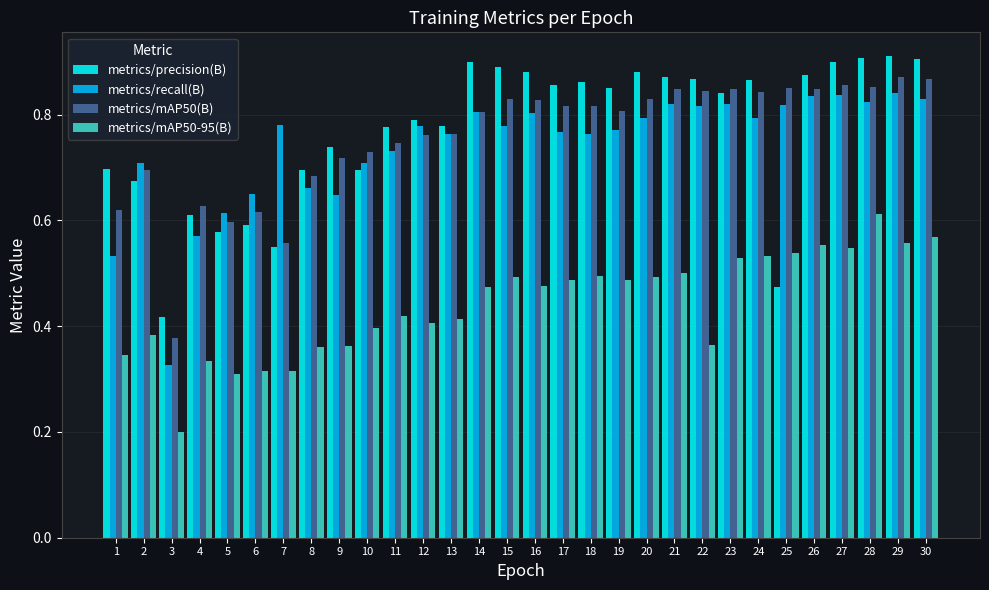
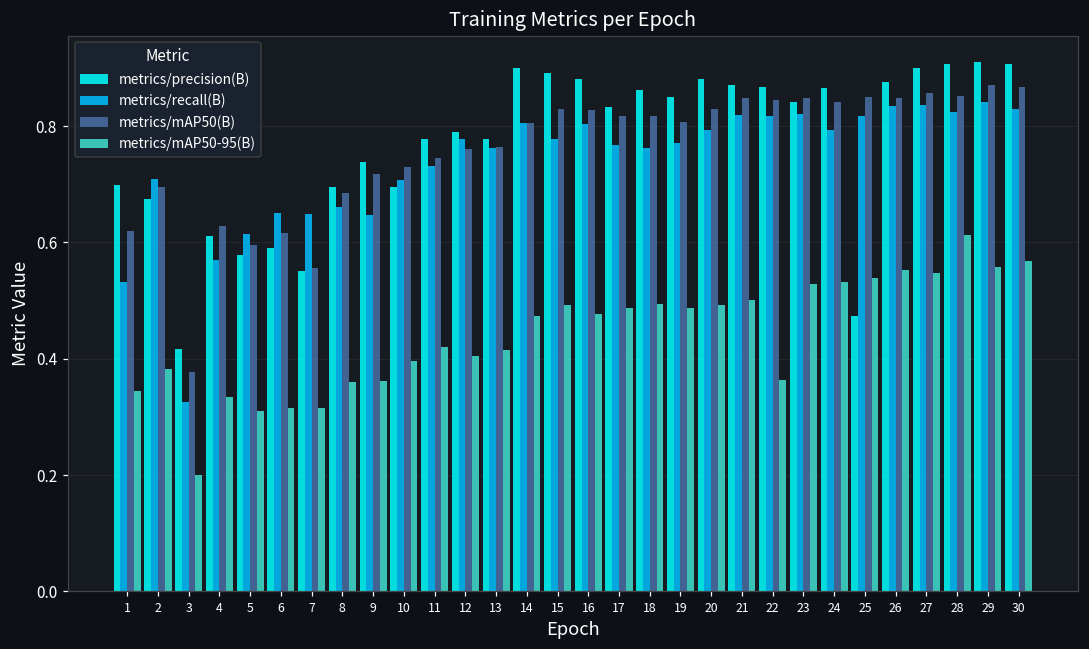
  {
    "metrics/precision(B)": {
      "1": 0.70,
      "2": 0.67,
      "3": 0.42,
      "4": 0.61,
      "5": 0.58,
      "6": 0.59,
      "7": 0.55,
      "8": 0.70,
      "9": 0.74,
      "10": 0.69,
      "11": 0.78,
      "12": 0.79,
      "13": 0.78,
      "14": 0.90,
      "15": 0.89,
      "16": 0.88,
-     "17": 0.86,
+     "17": 0.83,
      "18": 0.86,
      "19": 0.85,
      "20": 0.88,
      "21": 0.87,
      "22": 0.87,
      "23": 0.84,
      "24": 0.86,
      "25": 0.47,
      "26": 0.88,
      "27": 0.90,
      "28": 0.91,
      "29": 0.91,
      "30": 0.91
    },
    "metrics/recall(B)": {
      "1": 0.53,
      "2": 0.71,
      "3": 0.33,
      "4": 0.57,
      "5": 0.61,
      "6": 0.65,
-     "7": 0.78,
+     "7": 0.65,
      "8": 0.66,
      "9": 0.65,
      "10": 0.71,
      "11": 0.73,
      "12": 0.78,
      "13": 0.76,
      "14": 0.80,
      "15": 0.78,
      "16": 0.80,
      "17": 0.77,
      "18": 0.76,
      "19": 0.77,
      "20": 0.79,
      "21": 0.82,
      "22": 0.82,
      "23": 0.82,
      "24": 0.79,
      "25": 0.82,
      "26": 0.84,
      "27": 0.84,
      "28": 0.82,
      "29": 0.84,
      "30": 0.83
    },
    "metrics/mAP50(B)": {
      "1": 0.62,
      "2": 0.69,
      "3": 0.38,
      "4": 0.63,
      "5": 0.60,
      "6": 0.62,
      "7": 0.56,
      "8": 0.68,
      "9": 0.72,
      "10": 0.73,
      "11": 0.75,
      "12": 0.76,
      "13": 0.76,
      "14": 0.81,
      "15": 0.83,
      "16": 0.83,
      "17": 0.82,
      "18": 0.82,
      "19": 0.81,
      "20": 0.83,
      "21": 0.85,
      "22": 0.85,
      "23": 0.85,
      "24": 0.84,
      "25": 0.85,
      "26": 0.85,
      "27": 0.86,
      "28": 0.85,
      "29": 0.87,
      "30": 0.87
    },
    "metrics/mAP50-95(B)": {
      "1": 0.34,
      "2": 0.38,
      "3": 0.20,
      "4": 0.33,
      "5": 0.31,
      "6": 0.32,
      "7": 0.31,
      "8": 0.36,
      "9": 0.36,
      "10": 0.40,
      "11": 0.42,
      "12": 0.41,
      "13": 0.41,
      "14": 0.47,
      "15": 0.49,
      "16": 0.48,
      "17": 0.49,
      "18": 0.49,
      "19": 0.49,
      "20": 0.49,
      "21": 0.50,
      "22": 0.36,
      "23": 0.53,
      "24": 0.53,
      "25": 0.54,
      "26": 0.55,
      "27": 0.55,
      "28": 0.61,
      "29": 0.56,
      "30": 0.57
    }
  }
